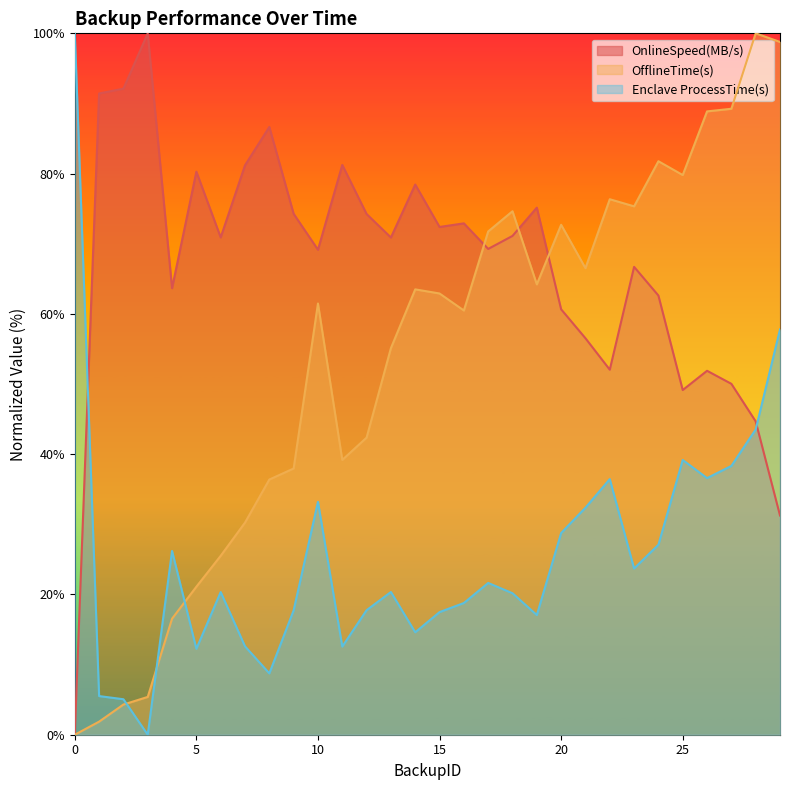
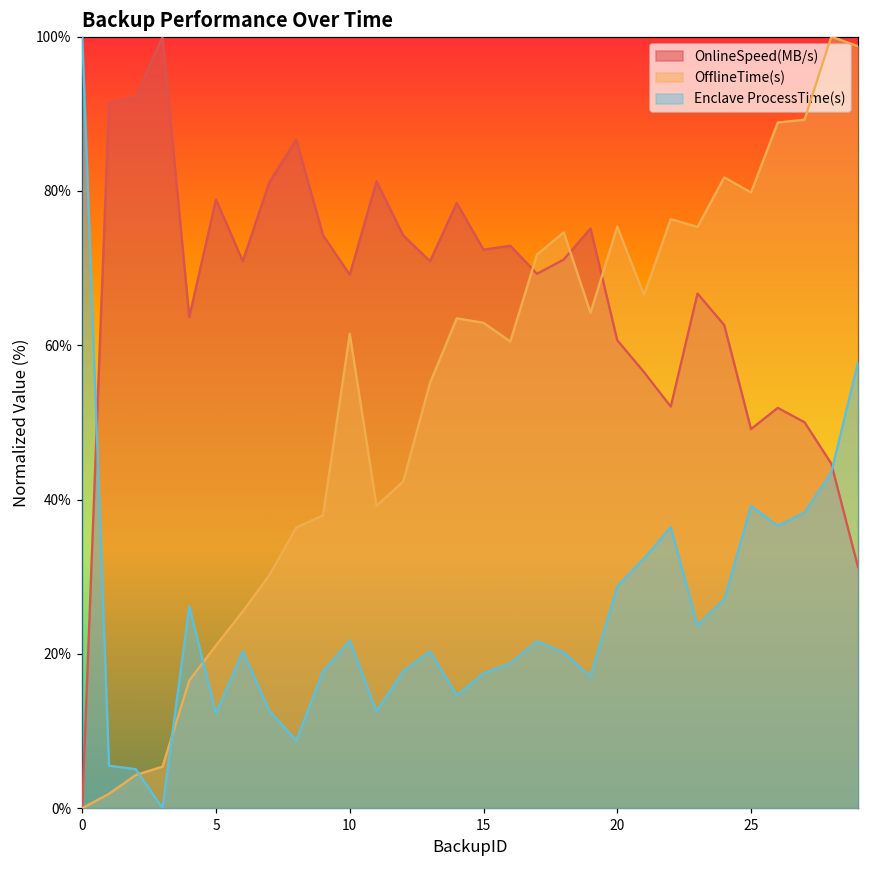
  {
    "OnlineSpeed(MB/s)": {
-     "5": "80%",
+     "5": "79%",
      "10": "69%",
      "15": "72%",
      "20": "61%",
      "25": "49%"
    },
    "OfflineTime(s)": {
      "5": "21%",
      "10": "61%",
      "15": "63%",
-     "20": "73%",
+     "20": "75%",
      "25": "80%"
    },
    "Enclave ProcessTime(s)": {
      "0": "100%",
      "5": "12%",
-     "10": "33%",
+     "10": "22%",
      "15": "17%",
      "20": "29%",
      "25": "39%"
    }
  }
